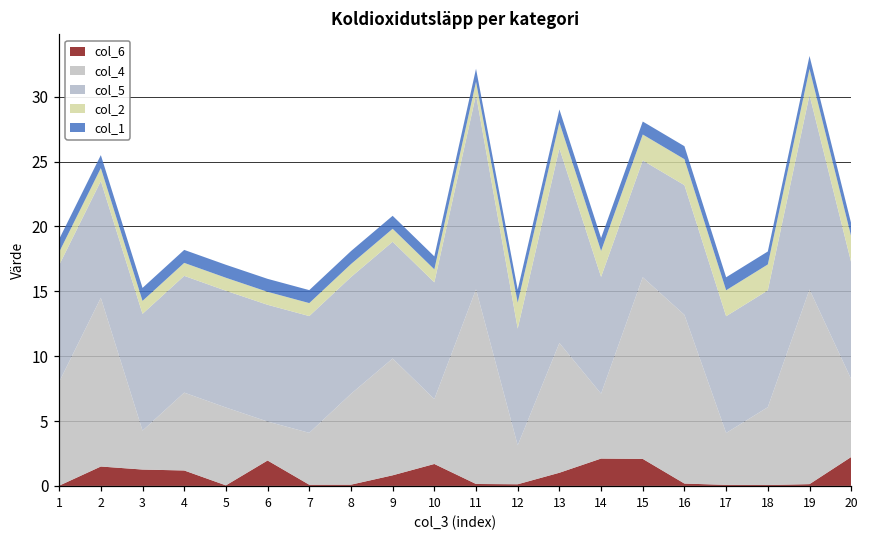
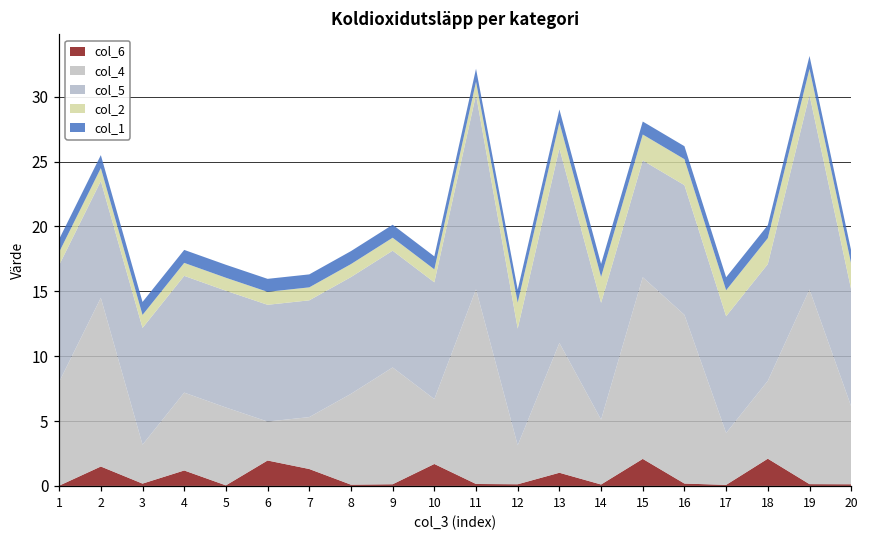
  {
    "col_6": {
      "2": 1.5,
-     "3": 1.3,
+     "3": 0.2,
      "4": 1.2,
      "6": 2.0,
-     "7": 0.1,
-     "9": 0.8,
+     "7": 1.3,
+     "9": 0.1,
      "10": 1.7,
      "13": 1.0,
-     "14": 2.1,
+     "14": 0.1,
      "15": 2.1,
-     "18": 0.1,
-     "20": 2.2
+     "18": 2.1,
+     "20": 0.1
    },
    "col_1": {
      "1": 1.0,
      "2": 1.0,
      "3": 1.0,
      "4": 1.0,
      "5": 1.0,
      "6": 1.0,
      "7": 1.0,
      "8": 1.0,
      "9": 1.0,
      "10": 1.0,
      "11": 1.0,
      "12": 1.0,
      "13": 1.0,
      "14": 1.0,
      "15": 1.0,
      "16": 1.0,
      "17": 1.0,
      "18": 1.0,
      "19": 1.0,
      "20": 1.0
    }
  }
